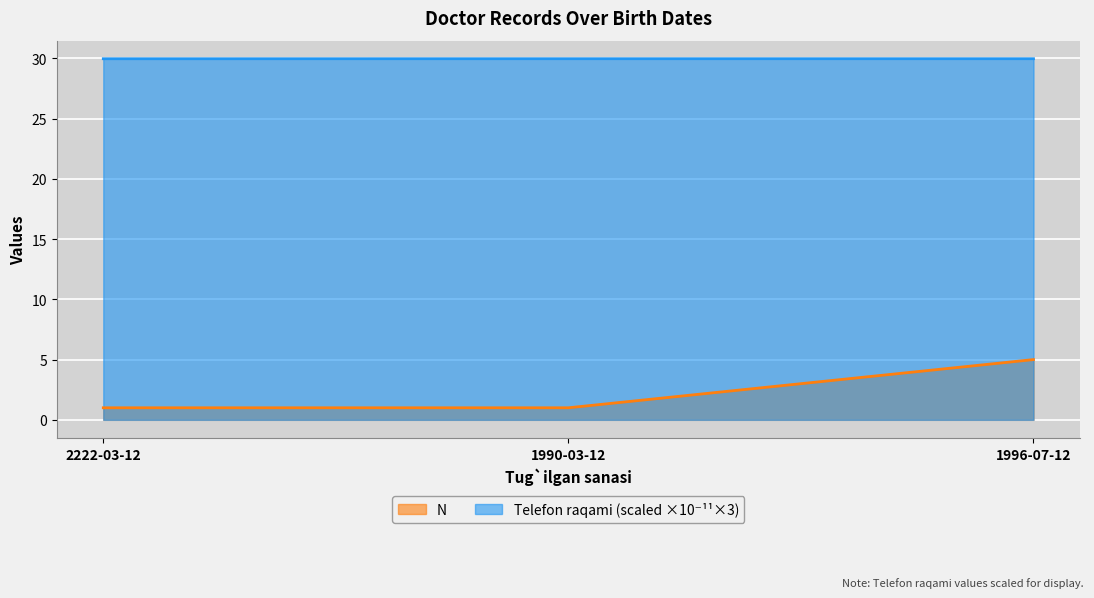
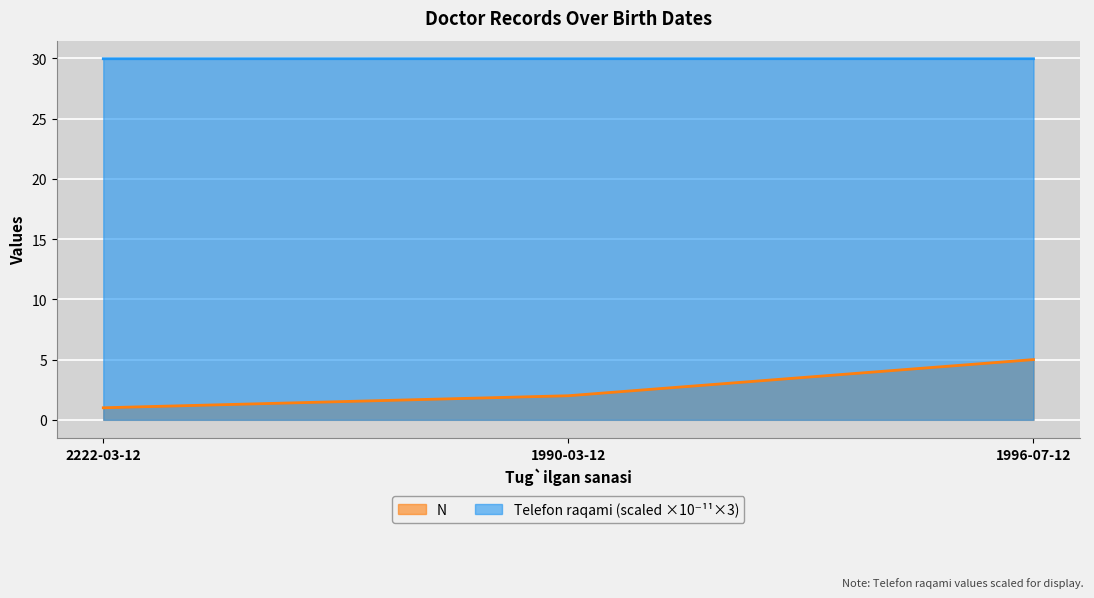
  {
    "N": {
      "2222-03-12": 1,
-     "1990-03-12": 1,
+     "1990-03-12": 2,
      "1996-07-12": 5
    },
    "Telefon raqami (scaled ×10⁻¹¹×3)": {
      "2222-03-12": 30,
      "1990-03-12": 30,
      "1996-07-12": 30
    }
  }
